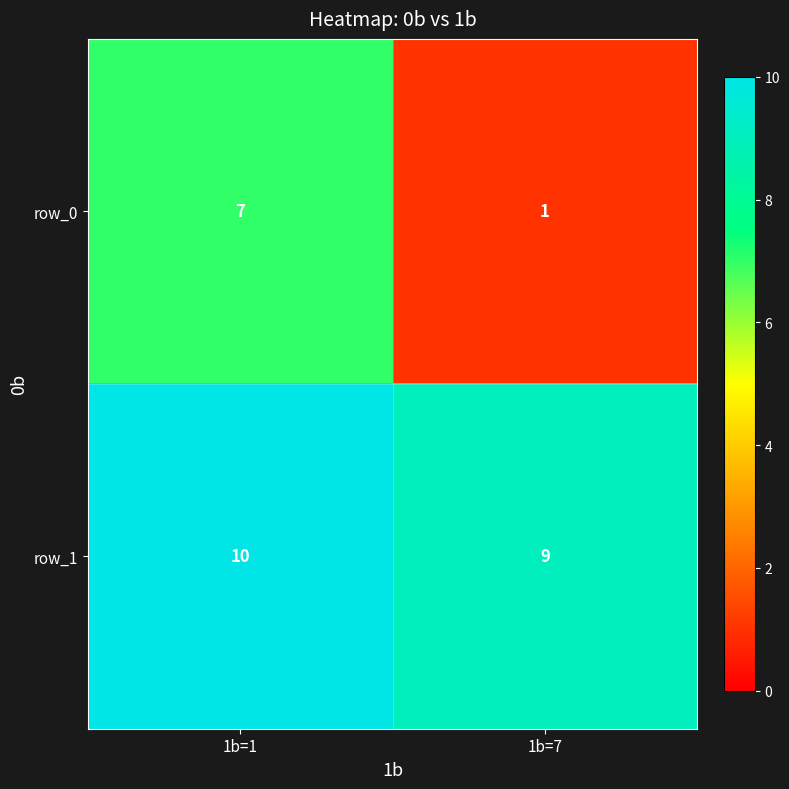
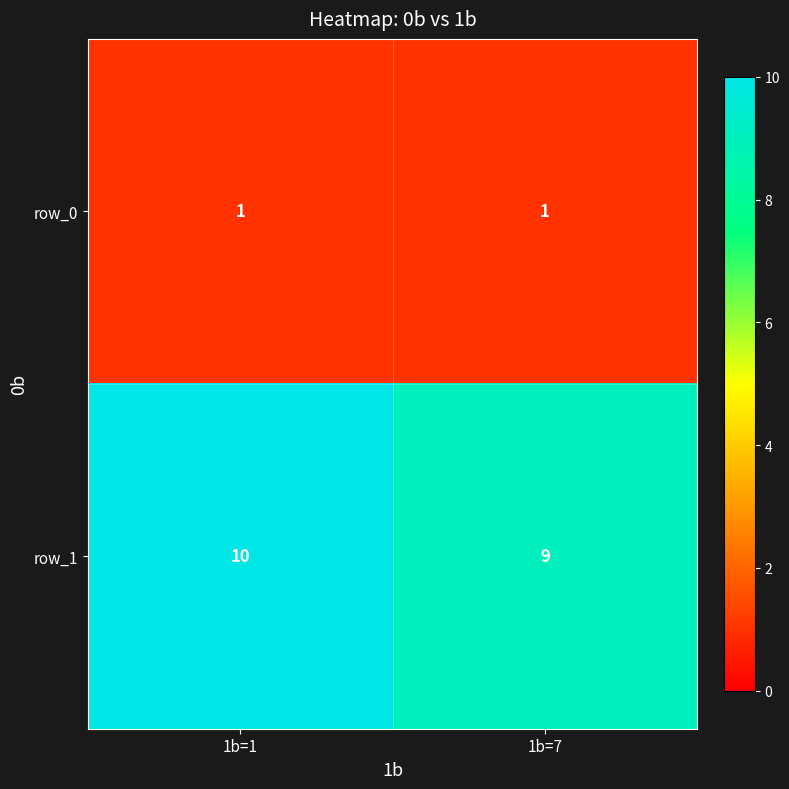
  {
    "row_0": {
-     "1b=1": 7,
+     "1b=1": 1,
      "1b=7": 1
    },
    "row_1": {
      "1b=1": 10,
      "1b=7": 9
    }
  }
